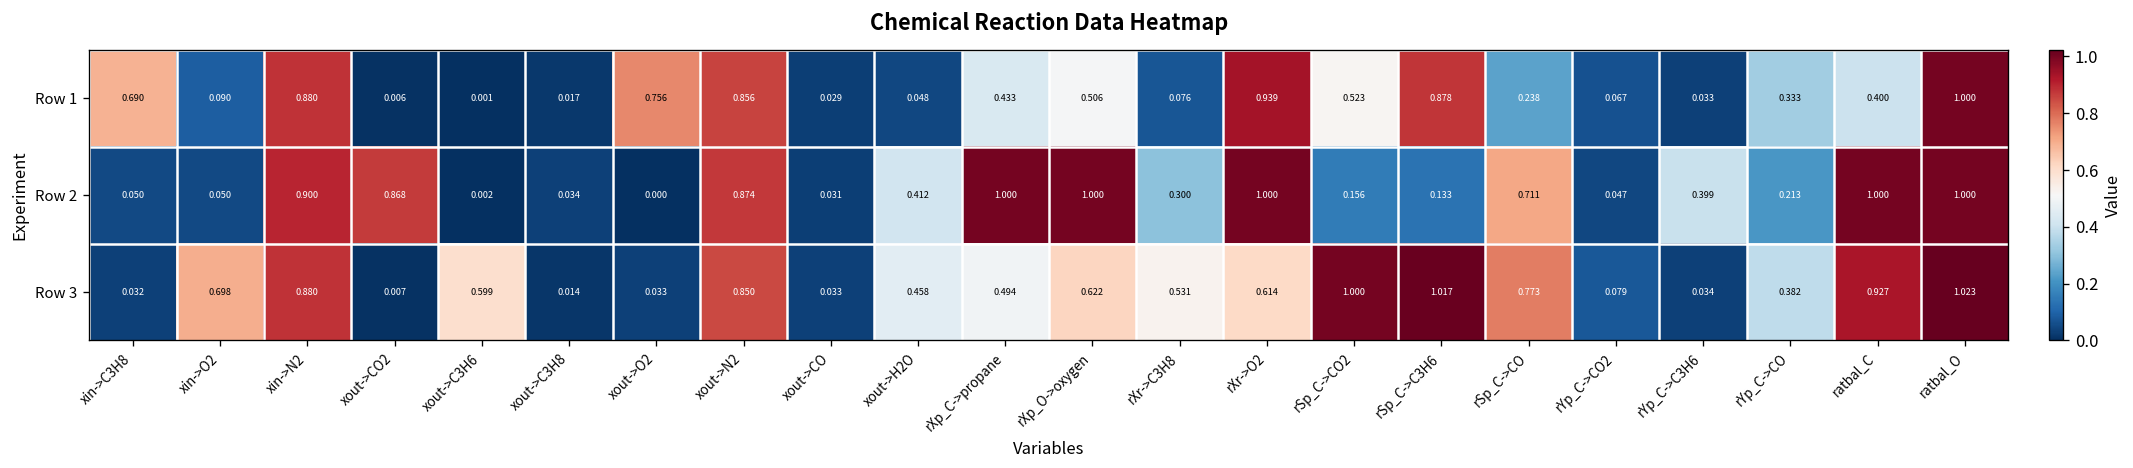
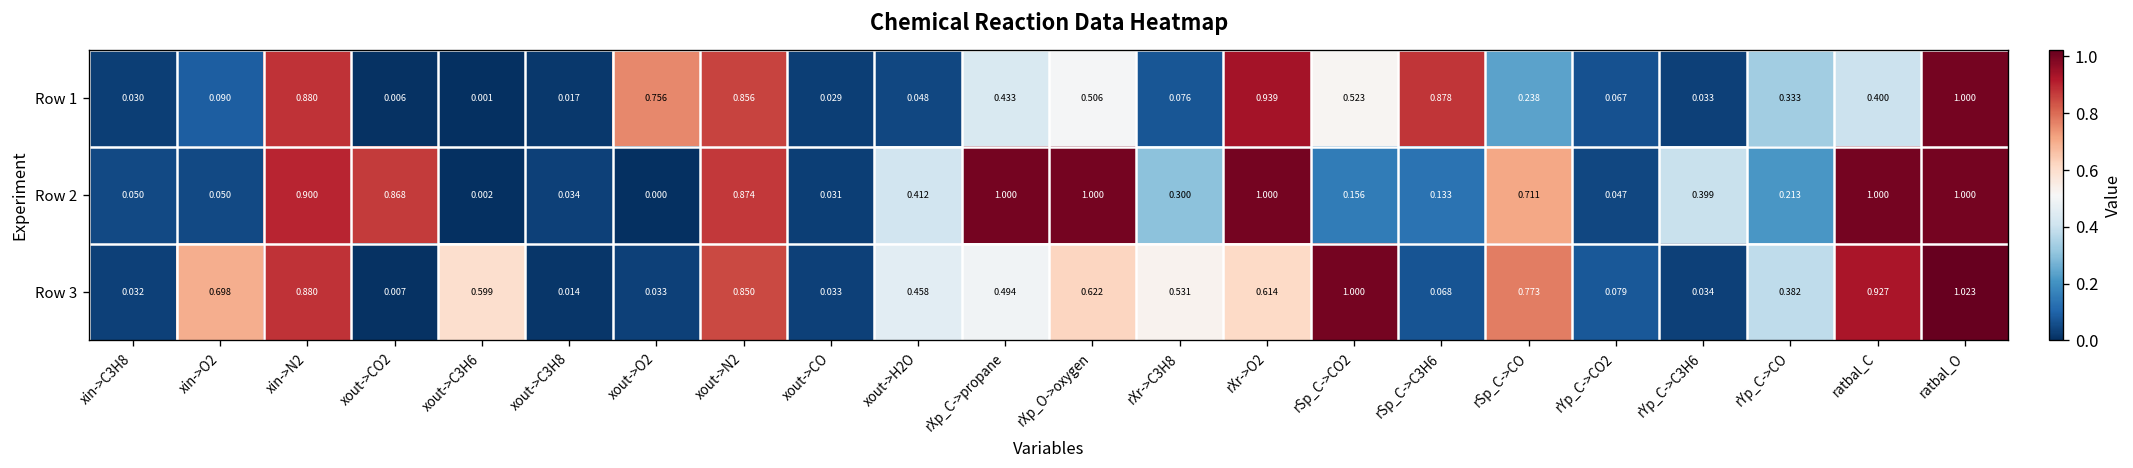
  {
    "Row 1": {
-     "xin->C3H8": 0.690,
+     "xin->C3H8": 0.030,
      "xin->O2": 0.090,
      "xin->N2": 0.880,
      "xout->CO2": 0.006,
      "xout->C3H6": 0.001,
      "xout->C3H8": 0.017,
      "xout->O2": 0.756,
      "xout->N2": 0.856,
      "xout->CO": 0.029,
      "xout->H2O": 0.048,
      "rXp_C->propane": 0.433,
      "rXp_O->oxygen": 0.506,
      "rXr->C3H8": 0.076,
      "rXr->O2": 0.939,
      "rSp_C->CO2": 0.523,
      "rSp_C->C3H6": 0.878,
      "rSp_C->CO": 0.238,
      "rYp_C->CO2": 0.067,
      "rYp_C->C3H6": 0.033,
      "rYp_C->CO": 0.333,
      "ratbal_C": 0.400,
      "ratbal_O": 1.000
    },
    "Row 2": {
      "xin->C3H8": 0.050,
      "xin->O2": 0.050,
      "xin->N2": 0.900,
      "xout->CO2": 0.868,
      "xout->C3H6": 0.002,
      "xout->C3H8": 0.034,
      "xout->O2": 0.000,
      "xout->N2": 0.874,
      "xout->CO": 0.031,
      "xout->H2O": 0.412,
      "rXp_C->propane": 1.000,
      "rXp_O->oxygen": 1.000,
      "rXr->C3H8": 0.300,
      "rXr->O2": 1.000,
      "rSp_C->CO2": 0.156,
      "rSp_C->C3H6": 0.133,
      "rSp_C->CO": 0.711,
      "rYp_C->CO2": 0.047,
      "rYp_C->C3H6": 0.399,
      "rYp_C->CO": 0.213,
      "ratbal_C": 1.000,
      "ratbal_O": 1.000
    },
    "Row 3": {
      "xin->C3H8": 0.032,
      "xin->O2": 0.698,
      "xin->N2": 0.880,
      "xout->CO2": 0.007,
      "xout->C3H6": 0.599,
      "xout->C3H8": 0.014,
      "xout->O2": 0.033,
      "xout->N2": 0.850,
      "xout->CO": 0.033,
      "xout->H2O": 0.458,
      "rXp_C->propane": 0.494,
      "rXp_O->oxygen": 0.622,
      "rXr->C3H8": 0.531,
      "rXr->O2": 0.614,
      "rSp_C->CO2": 1.000,
-     "rSp_C->C3H6": 1.017,
+     "rSp_C->C3H6": 0.068,
      "rSp_C->CO": 0.773,
      "rYp_C->CO2": 0.079,
      "rYp_C->C3H6": 0.034,
      "rYp_C->CO": 0.382,
      "ratbal_C": 0.927,
      "ratbal_O": 1.023
    }
  }
